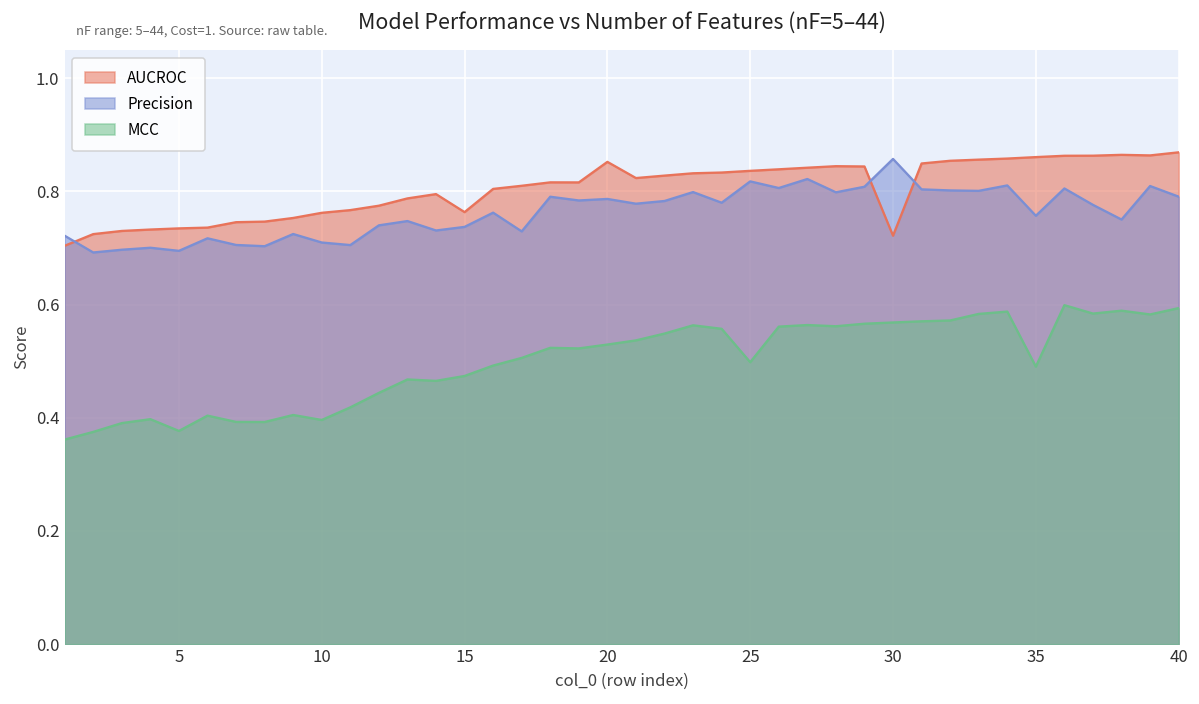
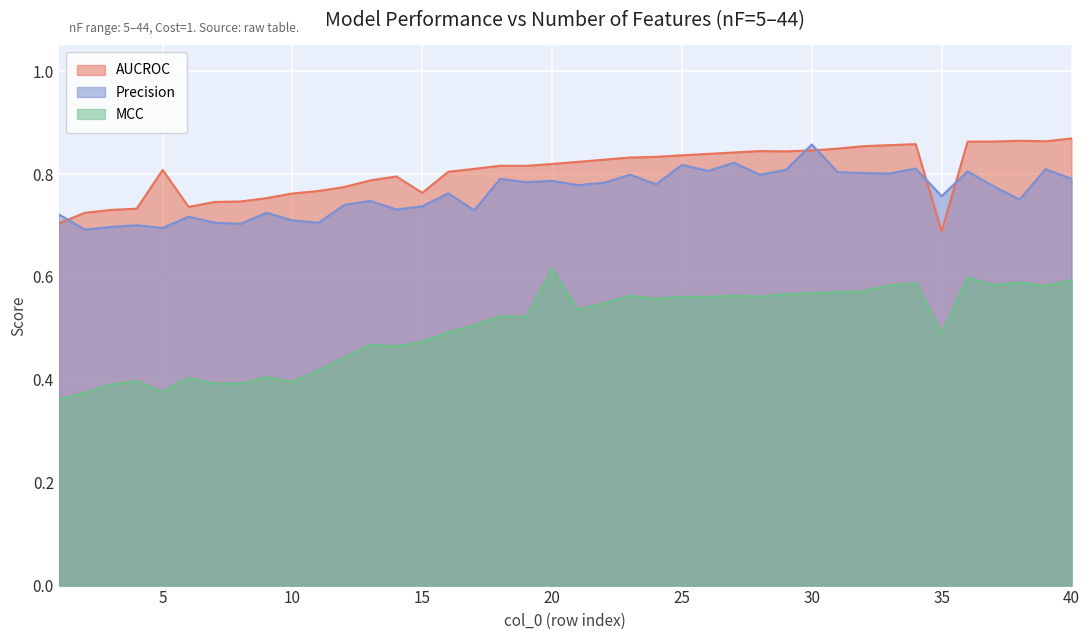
  {
    "AUCROC": {
-     "5": 0.73,
+     "5": 0.81,
      "10": 0.76,
      "15": 0.76,
-     "20": 0.85,
+     "20": 0.82,
      "25": 0.84,
-     "30": 0.72,
-     "35": 0.86,
+     "30": 0.85,
+     "35": 0.69,
      "40": 0.87
    },
    "Precision": {
      "5": 0.70,
      "10": 0.71,
      "15": 0.74,
      "20": 0.79,
      "25": 0.82,
      "30": 0.86,
      "35": 0.76,
      "40": 0.79
    },
    "MCC": {
      "5": 0.38,
      "10": 0.40,
      "15": 0.47,
-     "20": 0.53,
-     "25": 0.50,
+     "20": 0.62,
+     "25": 0.56,
      "30": 0.57,
      "35": 0.49,
      "40": 0.59
    }
  }
